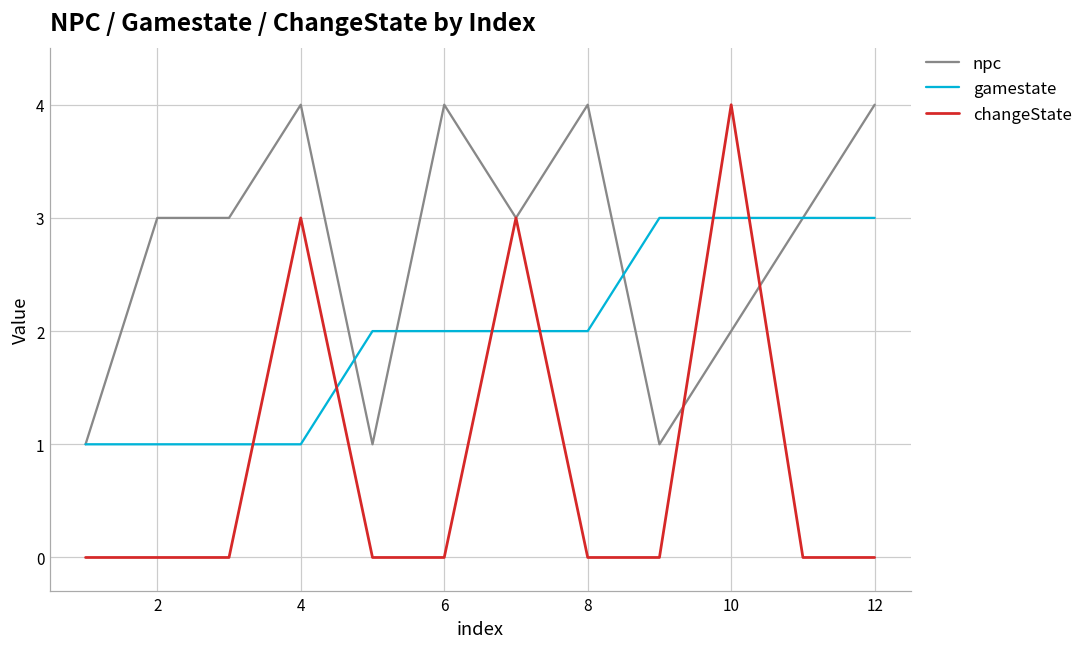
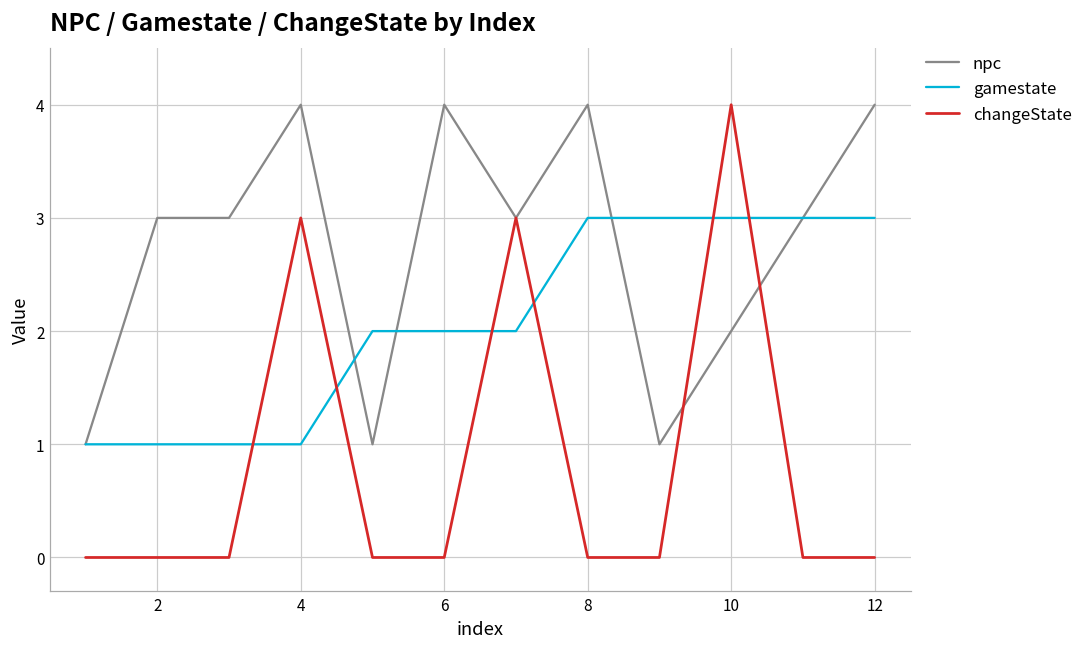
  {
    "npc": {
      "2": 3,
      "4": 4,
      "6": 4,
      "8": 4,
      "10": 2,
      "12": 4
    },
    "gamestate": {
      "2": 1,
      "4": 1,
      "6": 2,
-     "8": 2,
+     "8": 3,
      "10": 3,
      "12": 3
    },
    "changeState": {
      "2": 0,
      "4": 3,
      "6": 0,
      "8": 0,
      "10": 4,
      "12": 0
    }
  }
